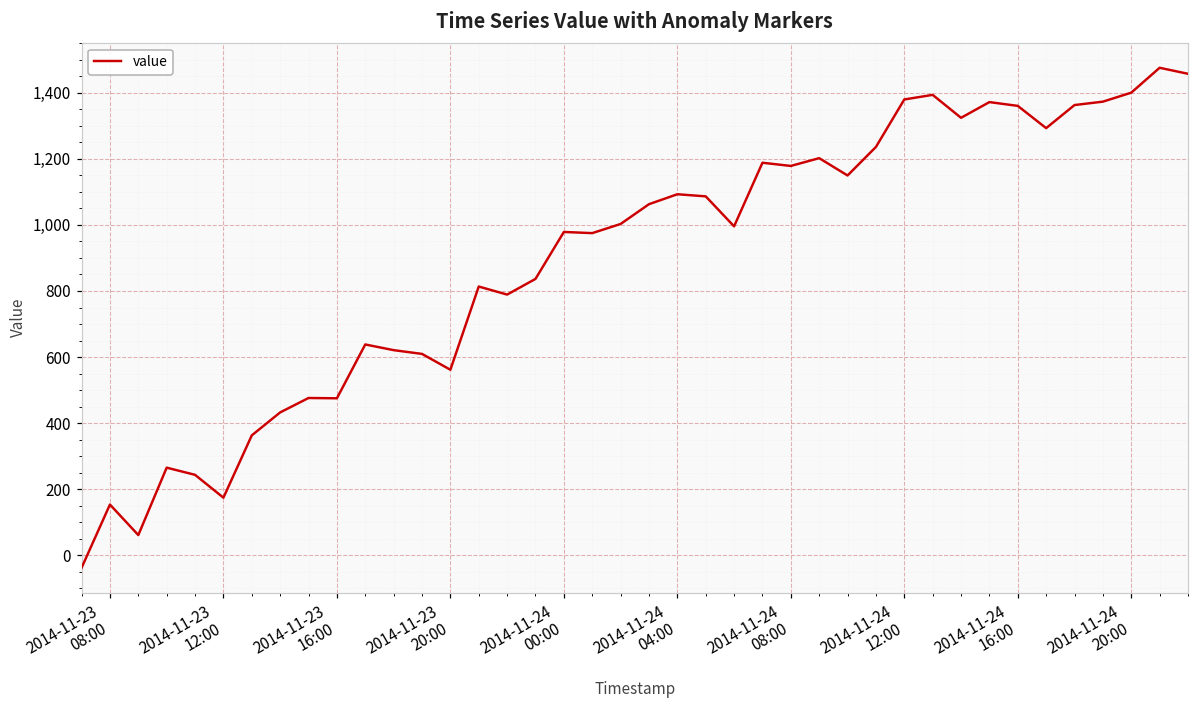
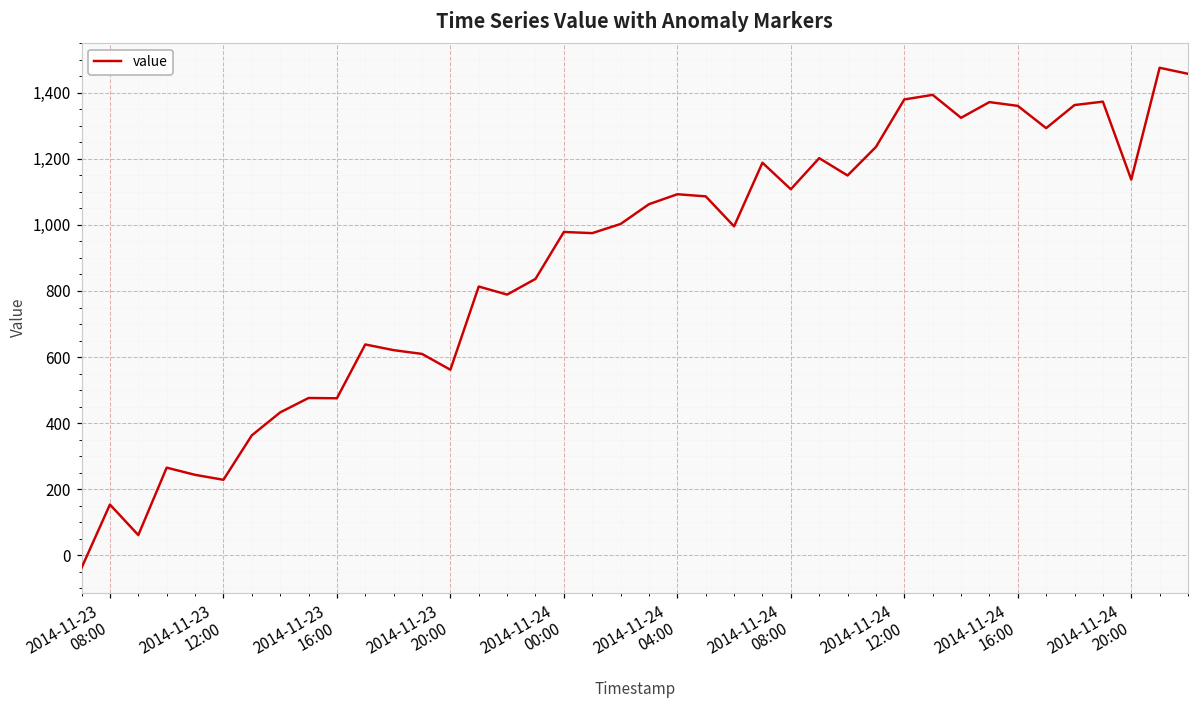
  {
    "2014-11-23 08:00": "150",
-   "2014-11-23 12:00": "170",
+   "2014-11-23 12:00": "230",
    "2014-11-23 16:00": "480",
    "2014-11-23 20:00": "560",
    "2014-11-24 00:00": "980",
    "2014-11-24 04:00": "1,090",
-   "2014-11-24 08:00": "1,180",
+   "2014-11-24 08:00": "1,110",
    "2014-11-24 12:00": "1,380",
    "2014-11-24 16:00": "1,360",
-   "2014-11-24 20:00": "1,400"
+   "2014-11-24 20:00": "1,140"
  }
